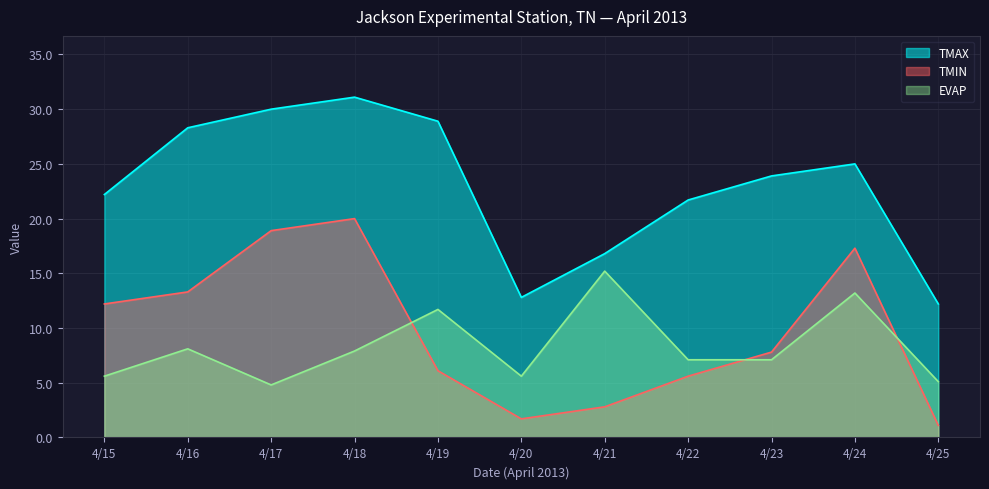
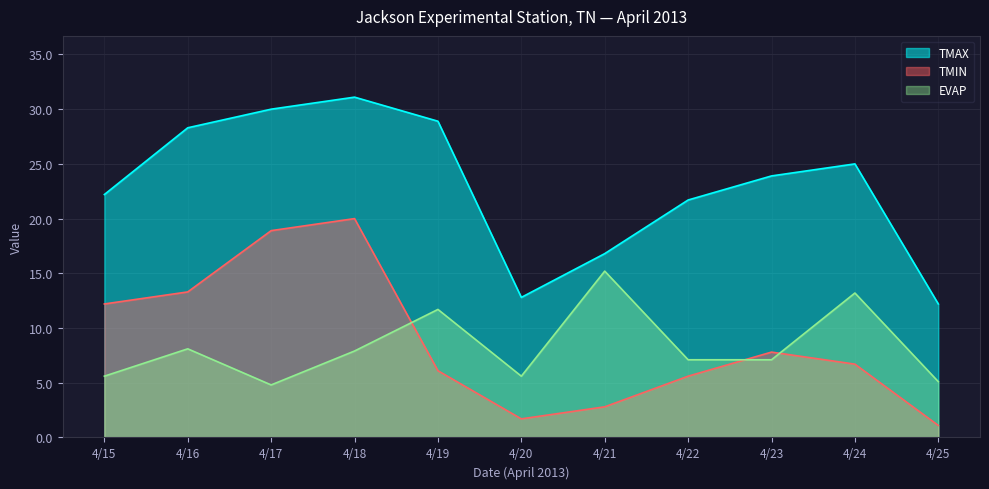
  {
    "TMAX": {
      "4/15": 22.2,
      "4/16": 28.3,
      "4/17": 30.0,
      "4/18": 31.1,
      "4/19": 28.9,
      "4/20": 12.8,
      "4/21": 16.8,
      "4/22": 21.7,
      "4/23": 23.9,
      "4/24": 25.0,
      "4/25": 12.2
    },
    "TMIN": {
      "4/15": 12.2,
      "4/16": 13.3,
      "4/17": 18.9,
      "4/18": 20.0,
      "4/19": 6.1,
      "4/20": 1.7,
      "4/21": 2.8,
      "4/22": 5.6,
      "4/23": 7.8,
-     "4/24": 17.3,
+     "4/24": 6.7,
      "4/25": 1.1
    },
    "EVAP": {
      "4/15": 5.6,
      "4/16": 8.1,
      "4/17": 4.8,
      "4/18": 7.9,
      "4/19": 11.7,
      "4/20": 5.6,
      "4/21": 15.2,
      "4/22": 7.1,
      "4/23": 7.1,
      "4/24": 13.2,
      "4/25": 5.1
    }
  }
